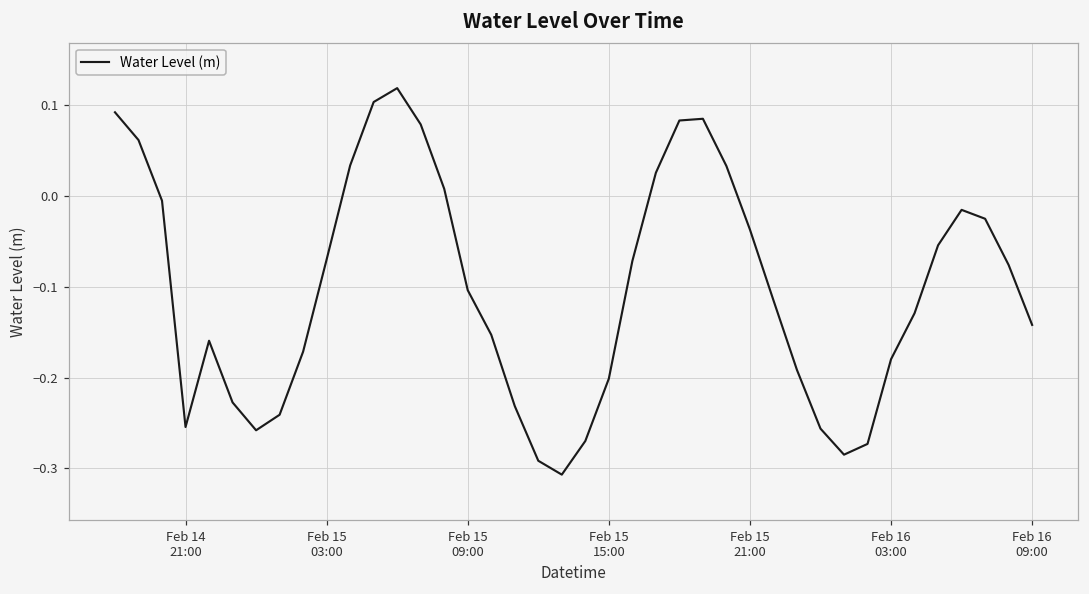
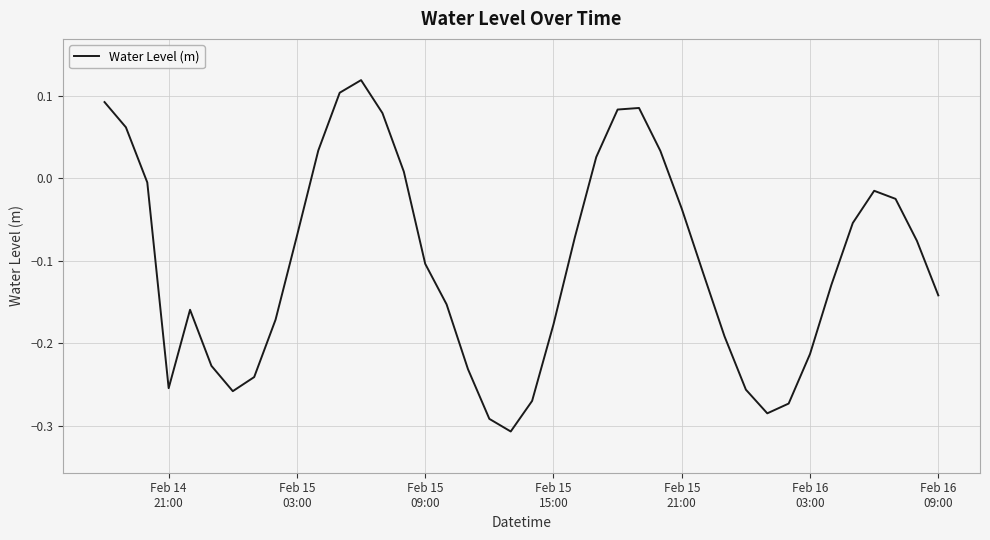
  {
    "Feb 14 21:00": -0.25,
    "Feb 15 03:00": -0.07,
    "Feb 15 09:00": -0.10,
-   "Feb 15 15:00": -0.20,
+   "Feb 15 15:00": -0.18,
    "Feb 15 21:00": -0.04,
-   "Feb 16 03:00": -0.18,
+   "Feb 16 03:00": -0.21,
    "Feb 16 09:00": -0.14
  }
